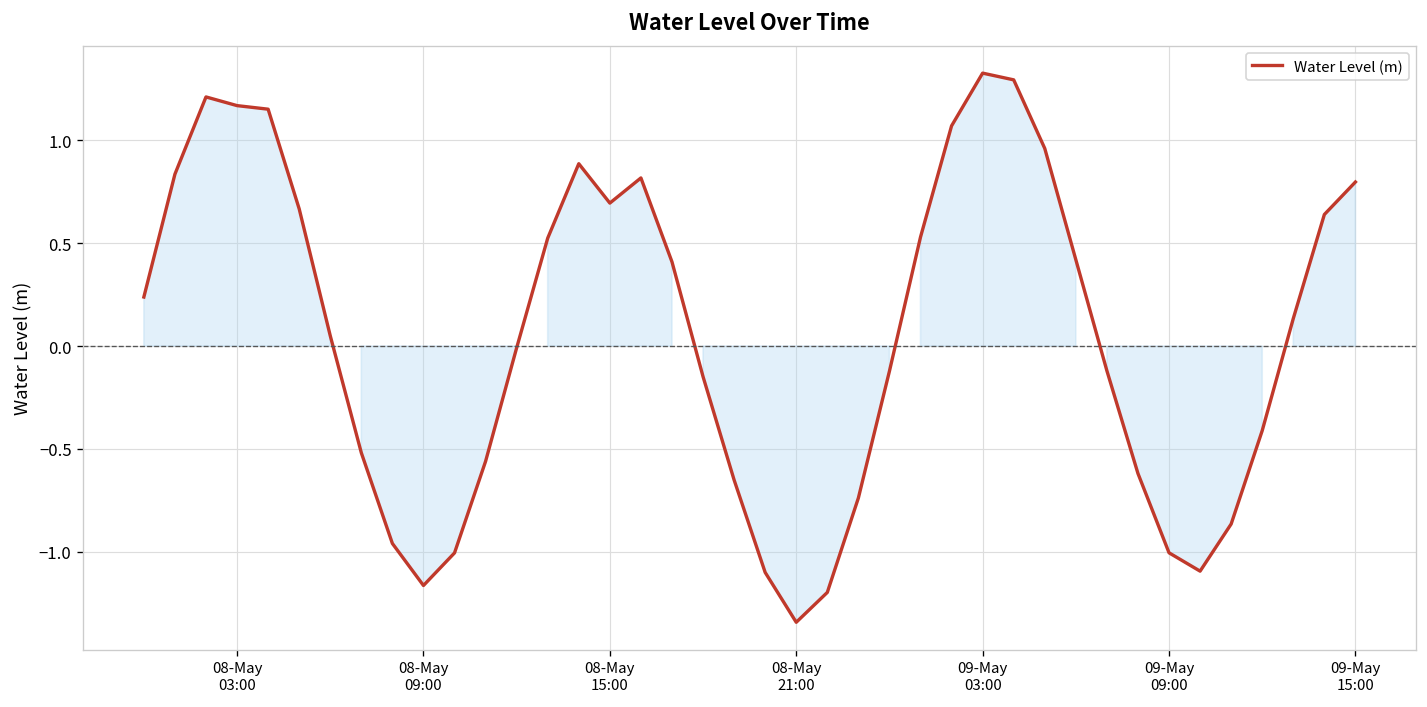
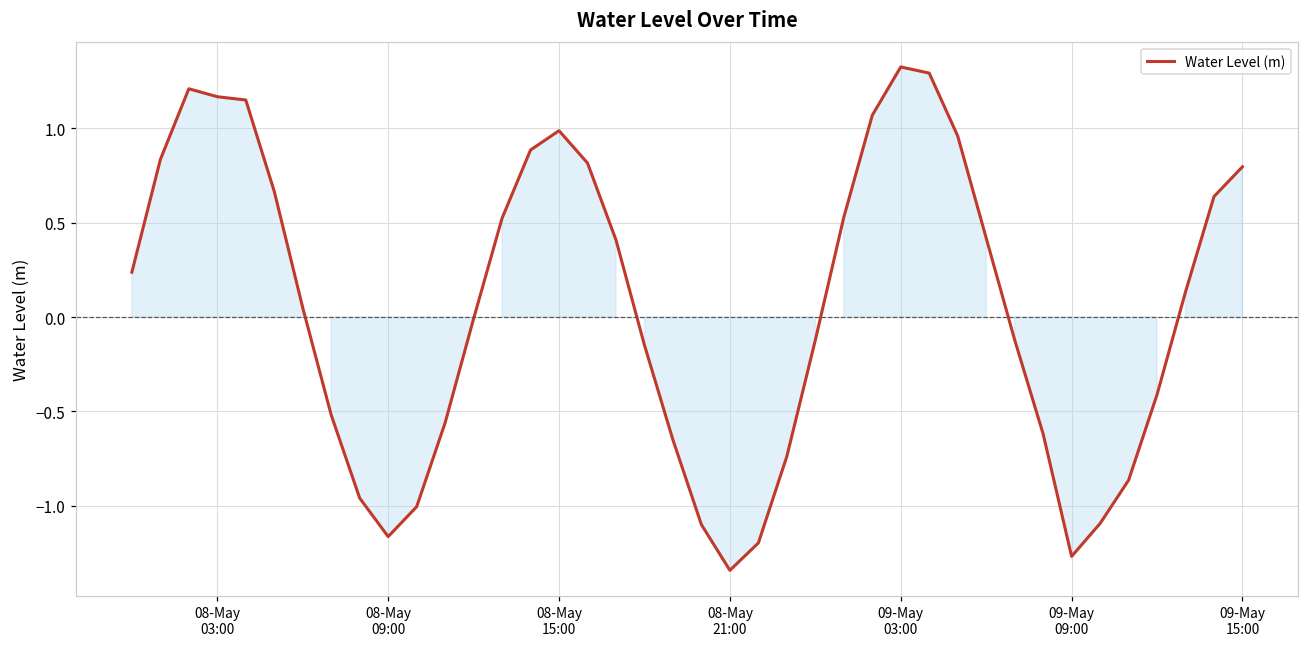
  {
    "08-May 03:00": 1.17,
    "08-May 09:00": -1.16,
-   "08-May 15:00": 0.69,
+   "08-May 15:00": 0.99,
    "08-May 21:00": -1.34,
    "09-May 03:00": 1.33,
-   "09-May 09:00": -1.00,
+   "09-May 09:00": -1.27,
    "09-May 15:00": 0.80
  }
